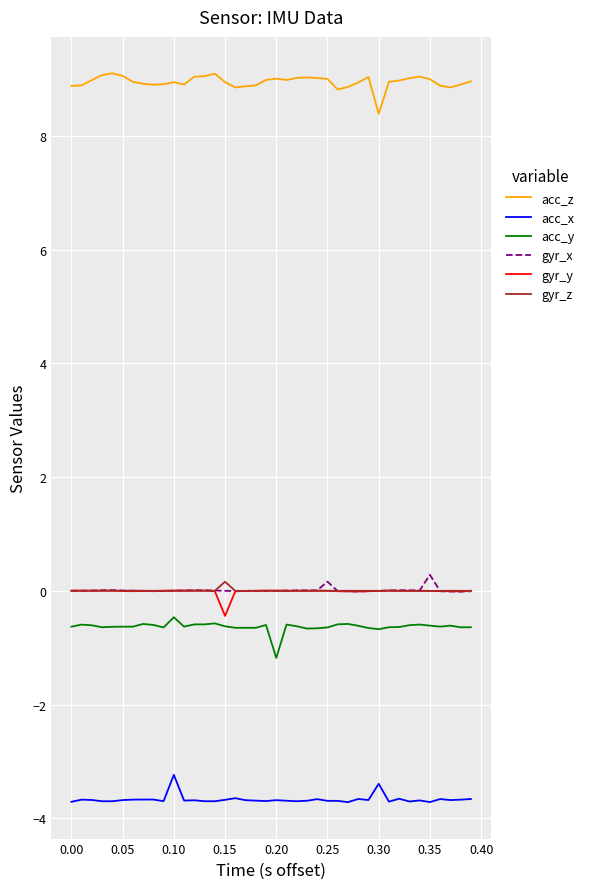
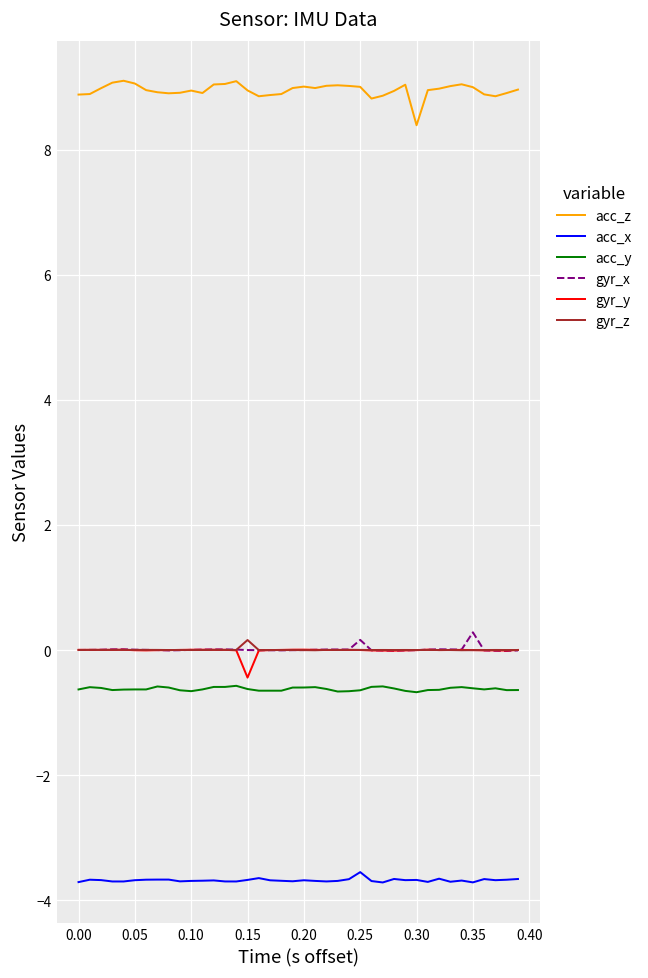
  {
    "acc_z": {
      "0.00": 8.9,
      "0.05": 9.1,
      "0.10": 8.9,
      "0.15": 8.9,
      "0.20": 9.0,
      "0.25": 9.0,
      "0.30": 8.4,
      "0.35": 9.0
    },
    "acc_x": {
      "0.00": -3.7,
      "0.05": -3.7,
-     "0.10": -3.2,
+     "0.10": -3.7,
      "0.15": -3.7,
      "0.20": -3.7,
-     "0.25": -3.7,
-     "0.30": -3.4,
+     "0.25": -3.6,
+     "0.30": -3.7,
      "0.35": -3.7
    },
    "acc_y": {
      "0.00": -0.6,
      "0.05": -0.6,
-     "0.10": -0.5,
+     "0.10": -0.7,
      "0.15": -0.6,
-     "0.20": -1.2,
+     "0.20": -0.6,
      "0.25": -0.6,
      "0.30": -0.7,
      "0.35": -0.6
    },
    "gyr_x": {
      "0.15": 0.0,
      "0.25": 0.2,
      "0.35": 0.3
    },
    "gyr_y": {
      "0.15": -0.4
    },
    "gyr_z": {
      "0.15": 0.2
    }
  }
